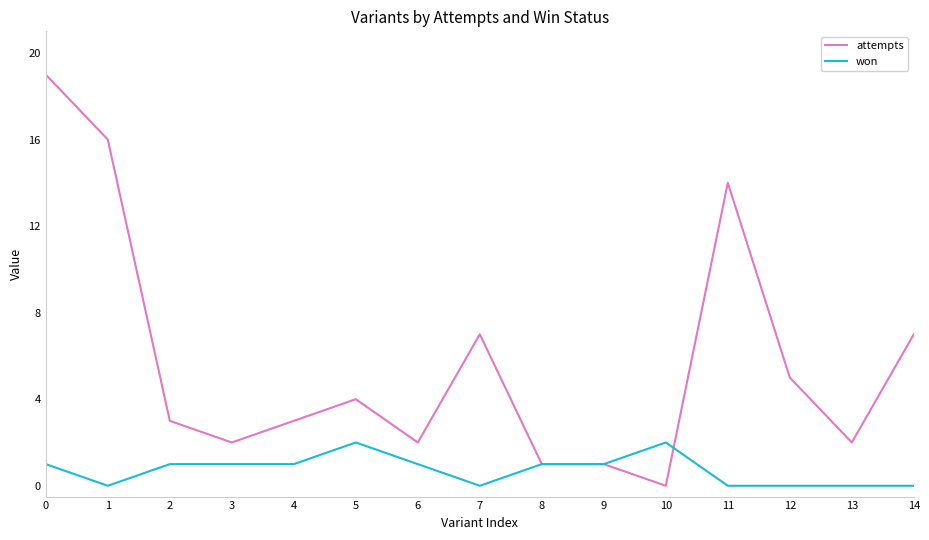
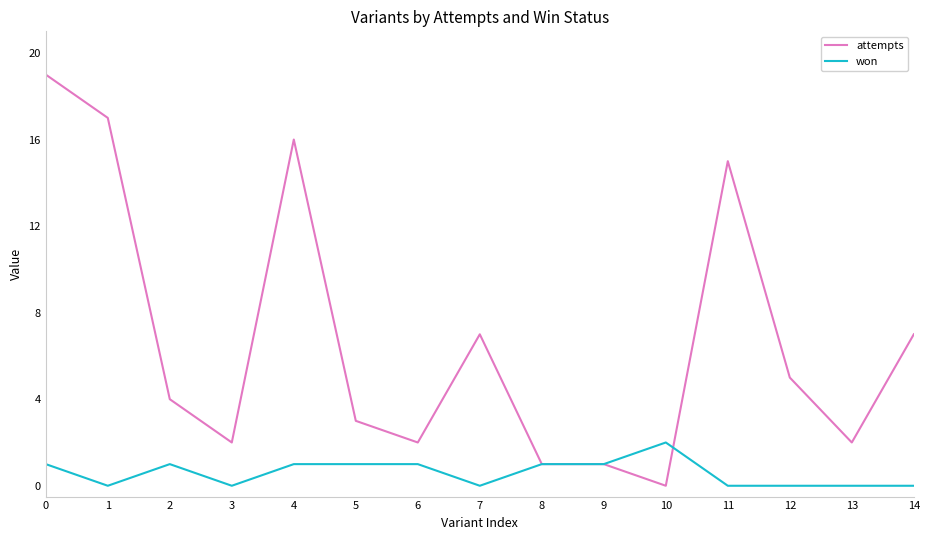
  {
    "attempts": {
      "0": 19,
-     "1": 16,
-     "2": 3,
+     "1": 17,
+     "2": 4,
      "3": 2,
-     "4": 3,
-     "5": 4,
+     "4": 16,
+     "5": 3,
      "6": 2,
      "7": 7,
      "10": 0,
-     "11": 14,
+     "11": 15,
      "12": 5,
      "13": 2,
      "14": 7
    },
    "won": {
      "0": 1,
      "1": 0,
      "2": 1,
-     "3": 1,
+     "3": 0,
      "4": 1,
-     "5": 2,
+     "5": 1,
      "6": 1,
      "7": 0,
      "10": 2,
      "11": 0,
      "12": 0,
      "13": 0,
      "14": 0
    }
  }
